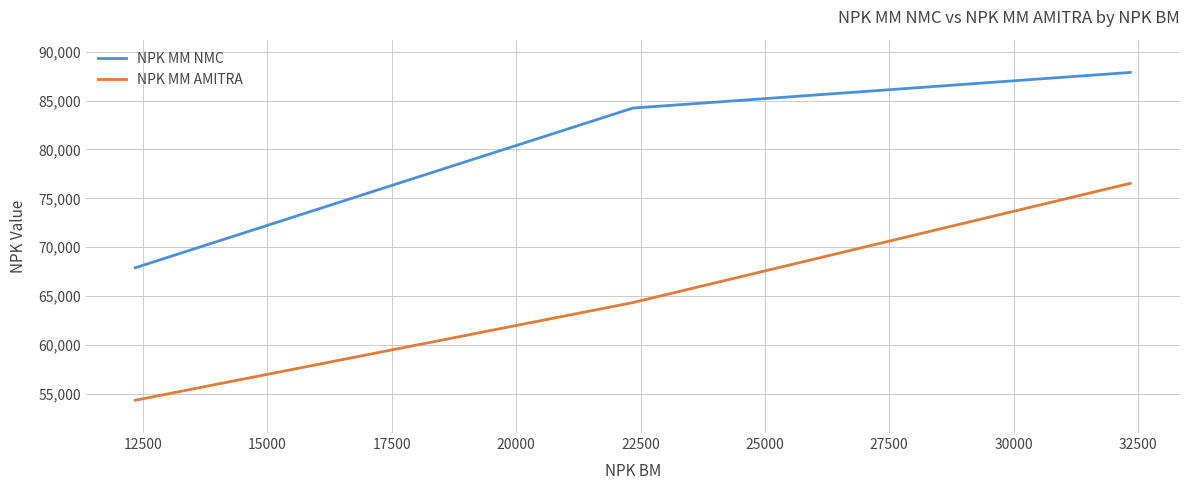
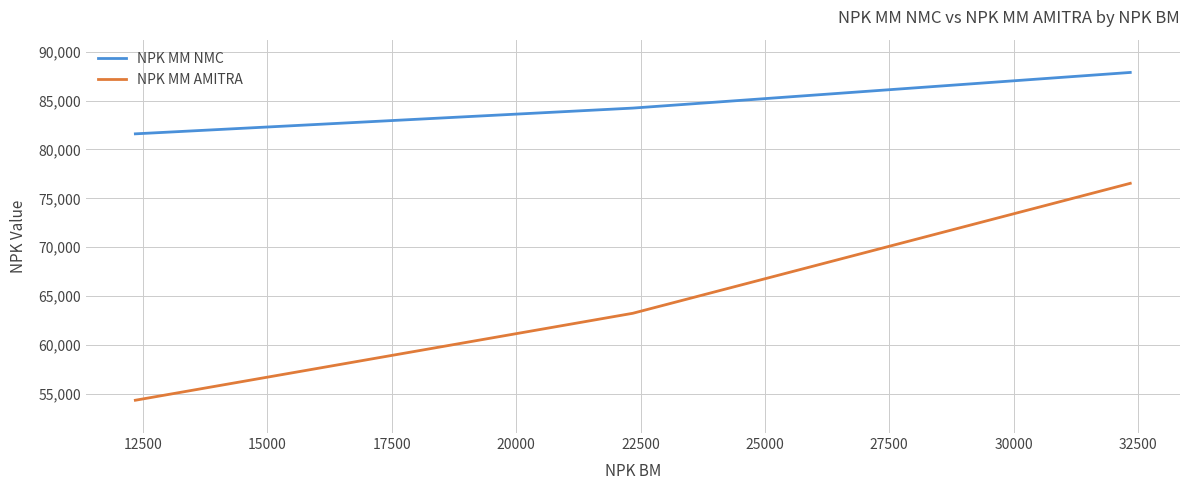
  {
    "NPK MM NMC": {
-     "12500": "68,000",
+     "12500": "82,000",
      "22500": "84,000",
      "32500": "88,000"
    },
    "NPK MM AMITRA": {
      "12500": "54,000",
-     "22500": "64,000",
+     "22500": "63,000",
      "32500": "77,000"
    }
  }
